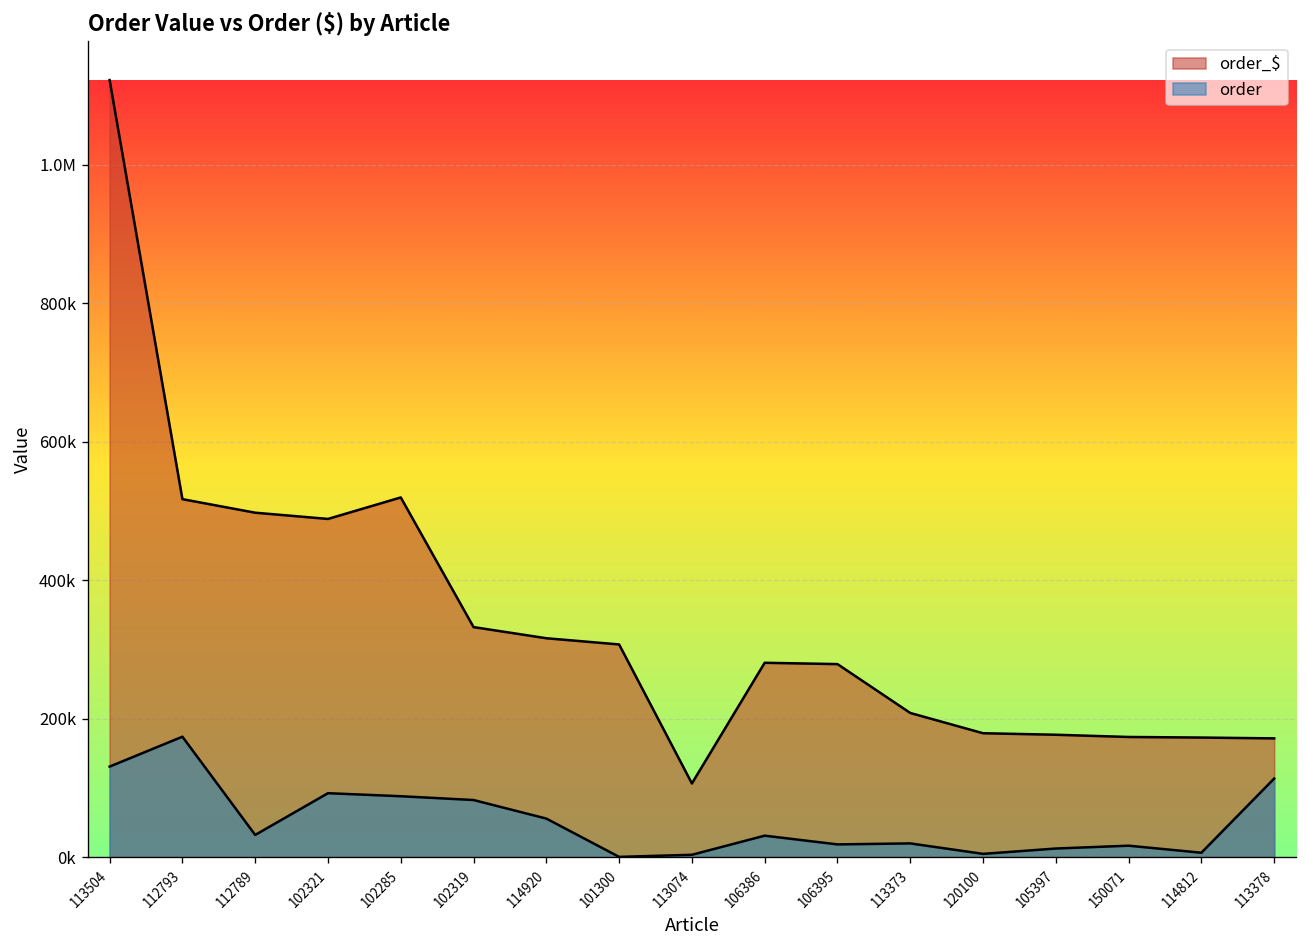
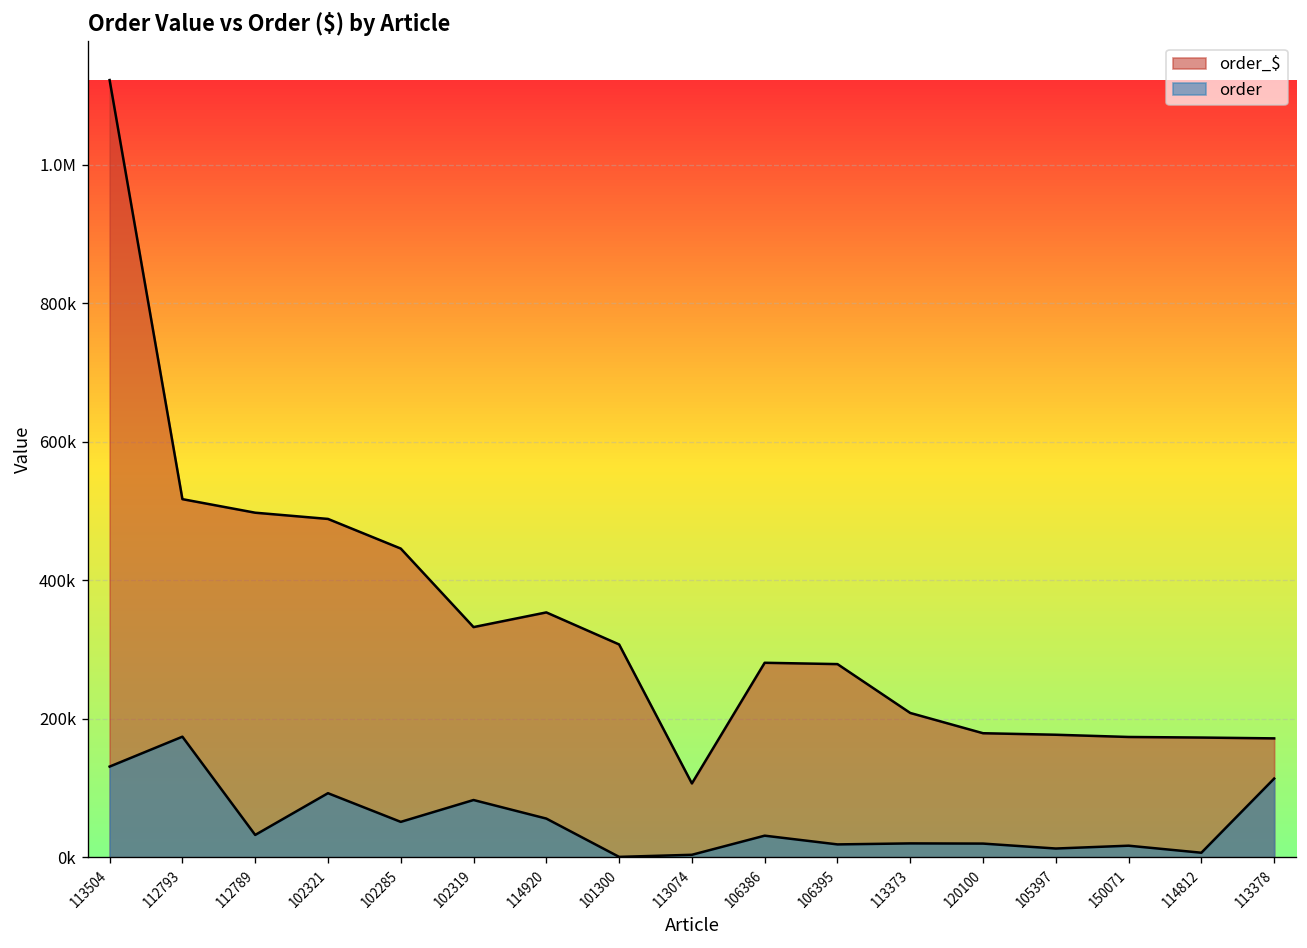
  {
    "order_$": {
      "113504": 1120000,
      "112793": 520000,
      "112789": 500000,
      "102321": 490000,
-     "102285": 520000,
+     "102285": 450000,
      "102319": 330000,
-     "114920": 320000,
+     "114920": 350000,
      "101300": 310000,
      "113074": 110000,
      "106386": 280000,
      "106395": 280000,
      "113373": 210000,
      "120100": 180000,
      "105397": 180000,
      "150071": 170000,
      "114812": 170000,
      "113378": 170000
    },
    "order": {
      "113504": 130000,
      "112793": 170000,
      "112789": 30000,
      "102321": 90000,
-     "102285": 90000,
+     "102285": 50000,
      "102319": 80000,
      "114920": 60000,
      "101300": 0,
      "113074": 0,
      "106386": 30000,
      "106395": 20000,
      "113373": 20000,
-     "120100": 0,
+     "120100": 20000,
      "105397": 10000,
      "150071": 20000,
      "114812": 10000,
      "113378": 110000
    }
  }
